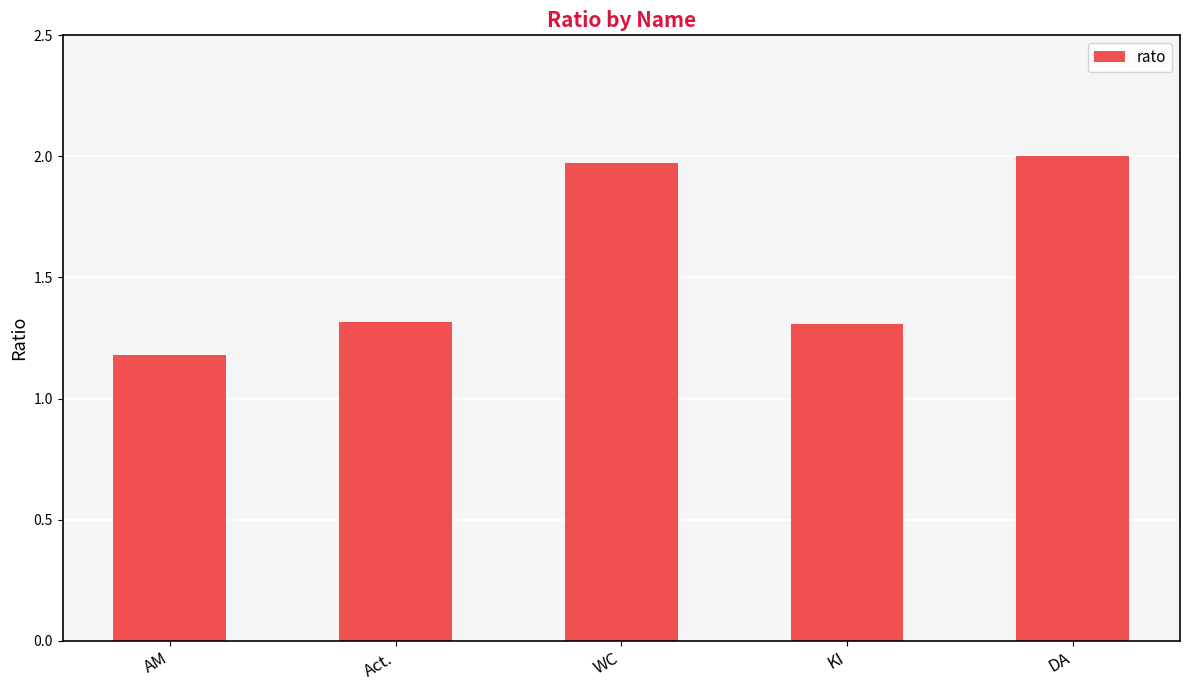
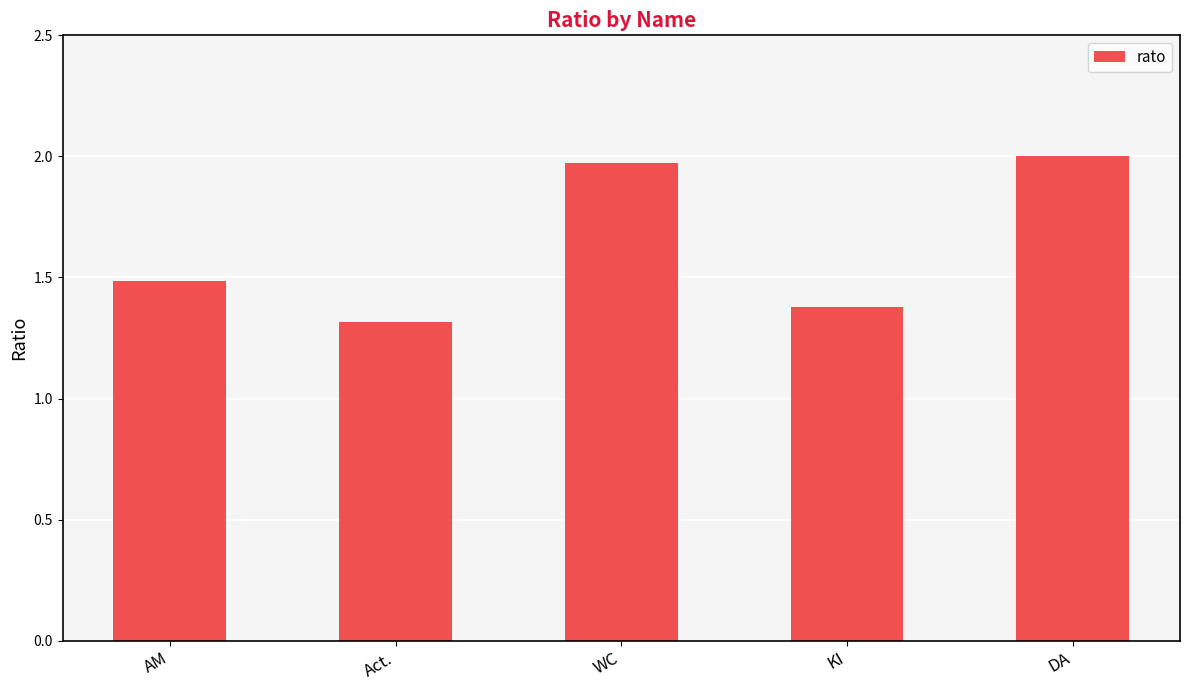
  {
-   "AM": 1.18,
+   "AM": 1.49,
    "Act.": 1.32,
    "WC": 1.97,
-   "KI": 1.31,
+   "KI": 1.38,
    "DA": 2.00
  }
